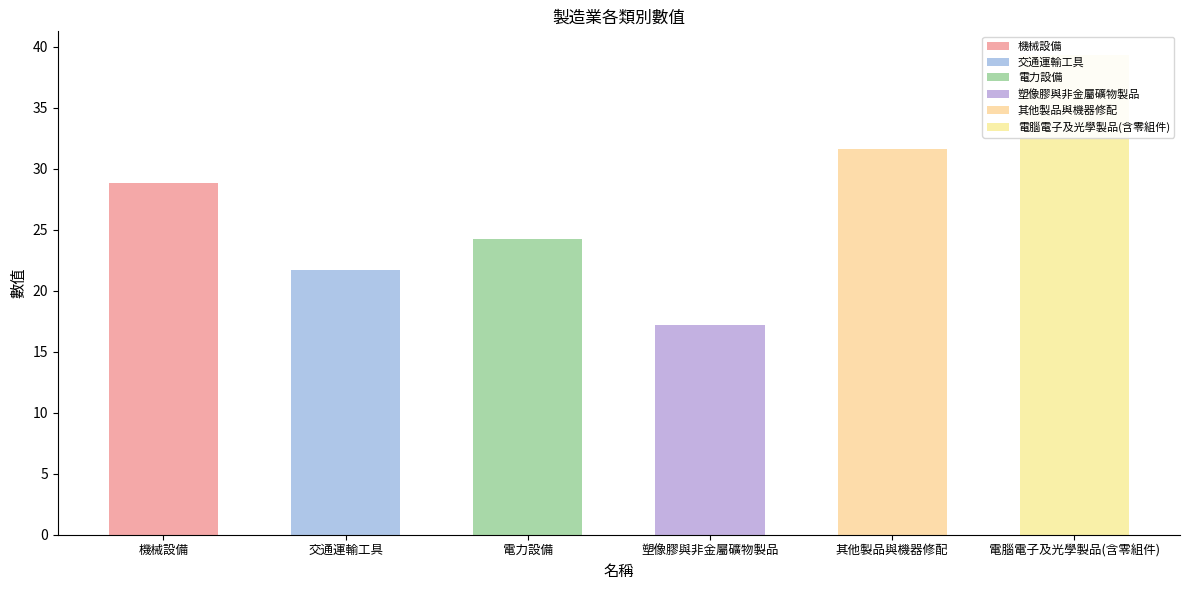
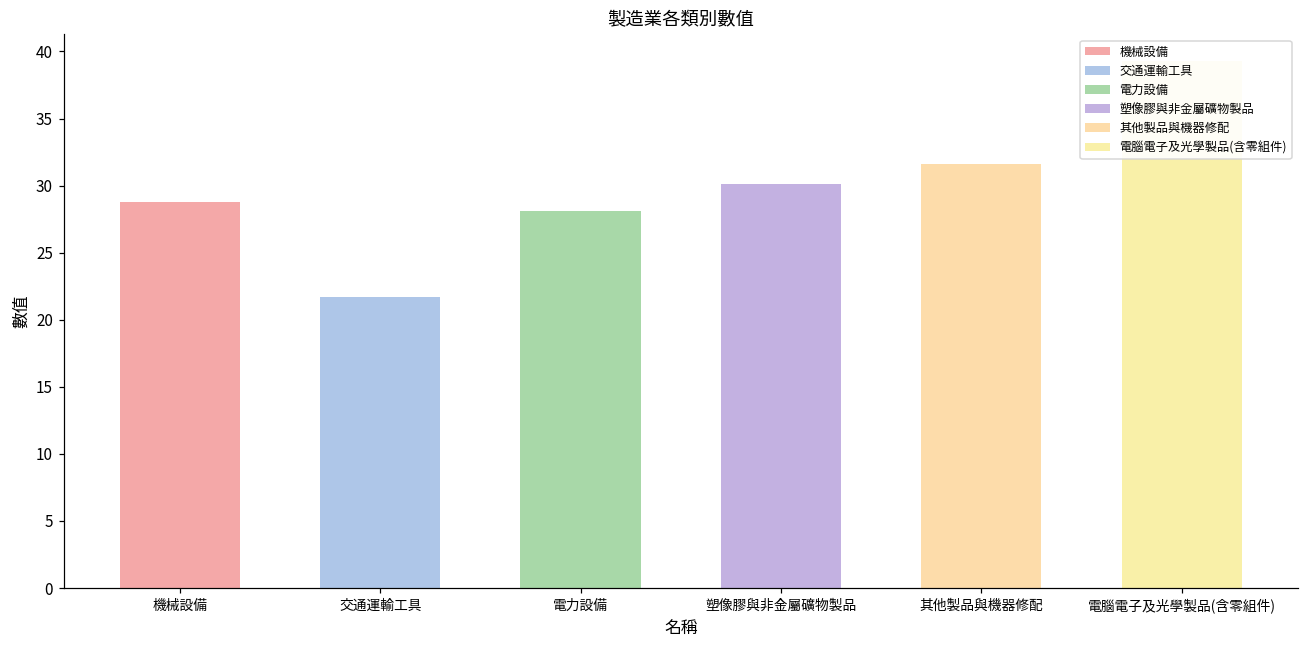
  {
    "機械設備": 28.8,
    "交通運輸工具": 21.7,
-   "電力設備": 24.2,
-   "塑像膠與非金屬礦物製品": 17.2,
+   "電力設備": 28.1,
+   "塑像膠與非金屬礦物製品": 30.1,
    "其他製品與機器修配": 31.6
  }
